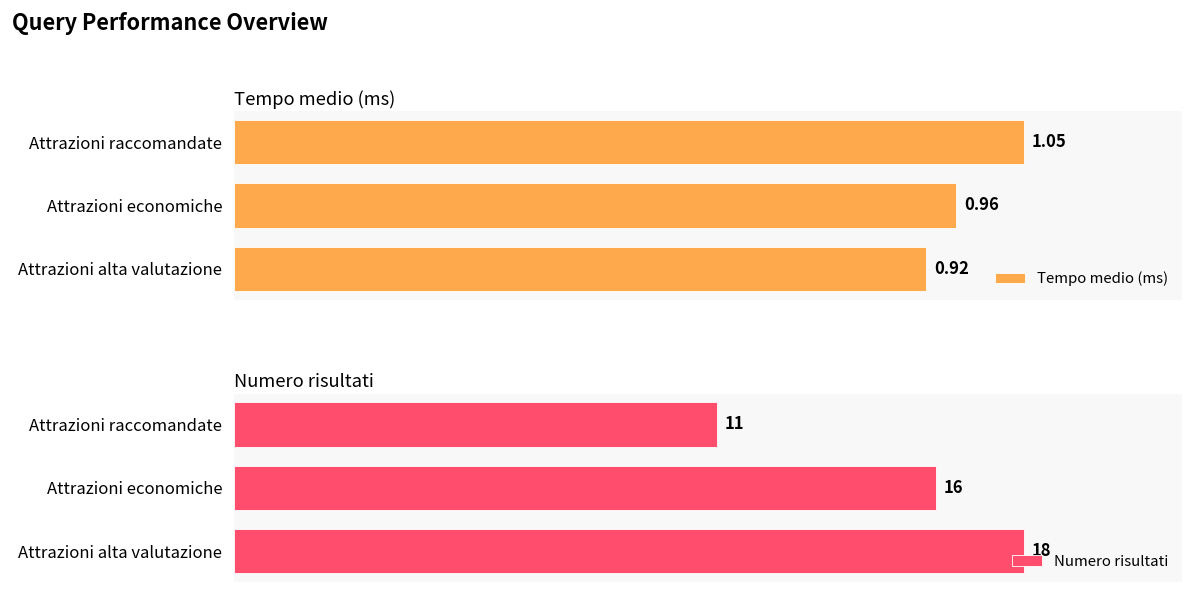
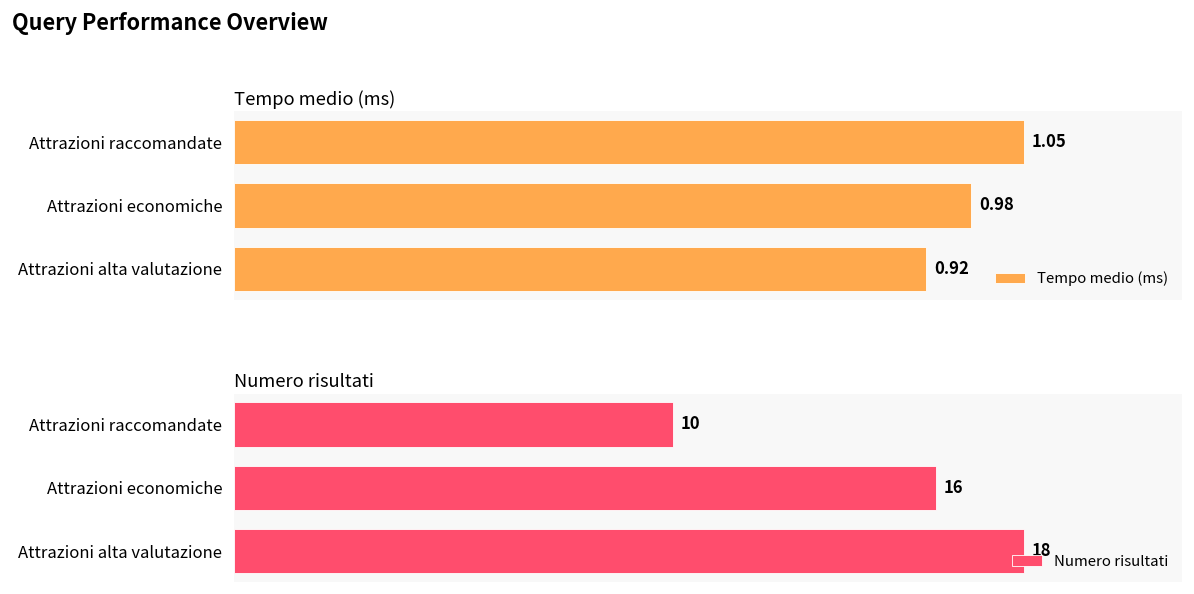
  {
    "Tempo medio (ms)": {
      "Attrazioni raccomandate": 1.05,
-     "Attrazioni economiche": 0.96,
+     "Attrazioni economiche": 0.98,
      "Attrazioni alta valutazione": 0.92
    },
    "Numero risultati": {
-     "Attrazioni raccomandate": 11,
+     "Attrazioni raccomandate": 10,
      "Attrazioni economiche": 16,
      "Attrazioni alta valutazione": 18
    }
  }
